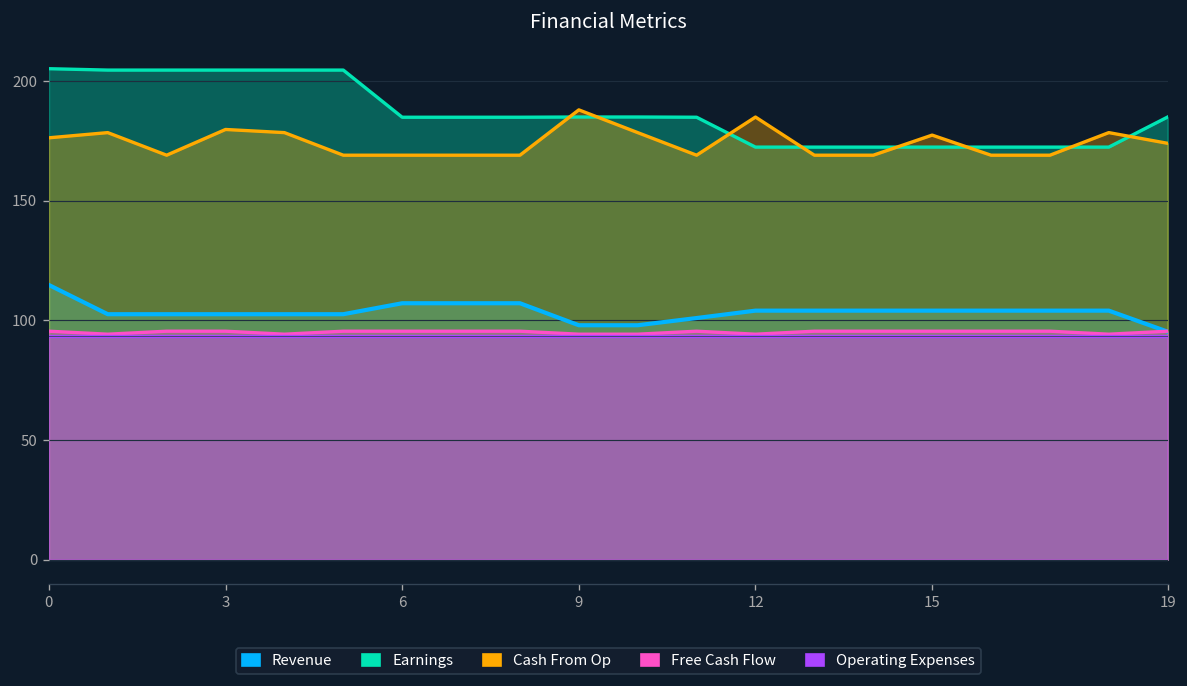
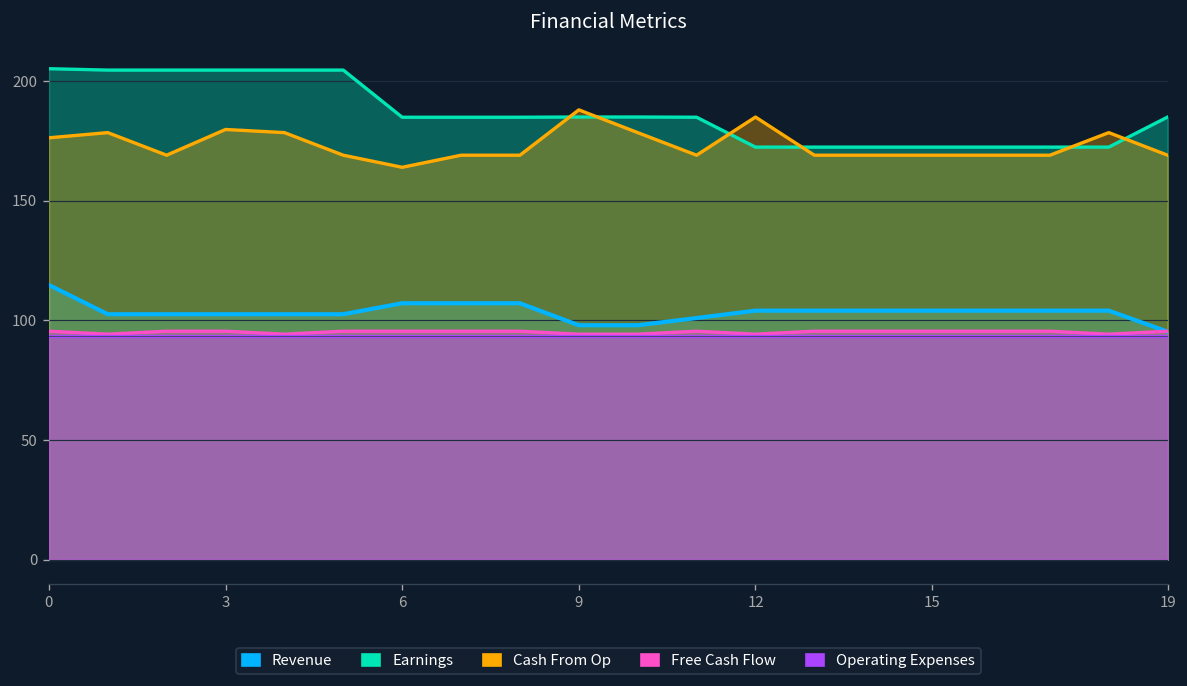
  {
    "Cash From Op": {
      "0": 176,
      "3": 180,
-     "6": 169,
+     "6": 164,
      "9": 188,
      "12": 185,
-     "15": 177,
-     "19": 174
+     "15": 169,
+     "19": 169
    }
  }
